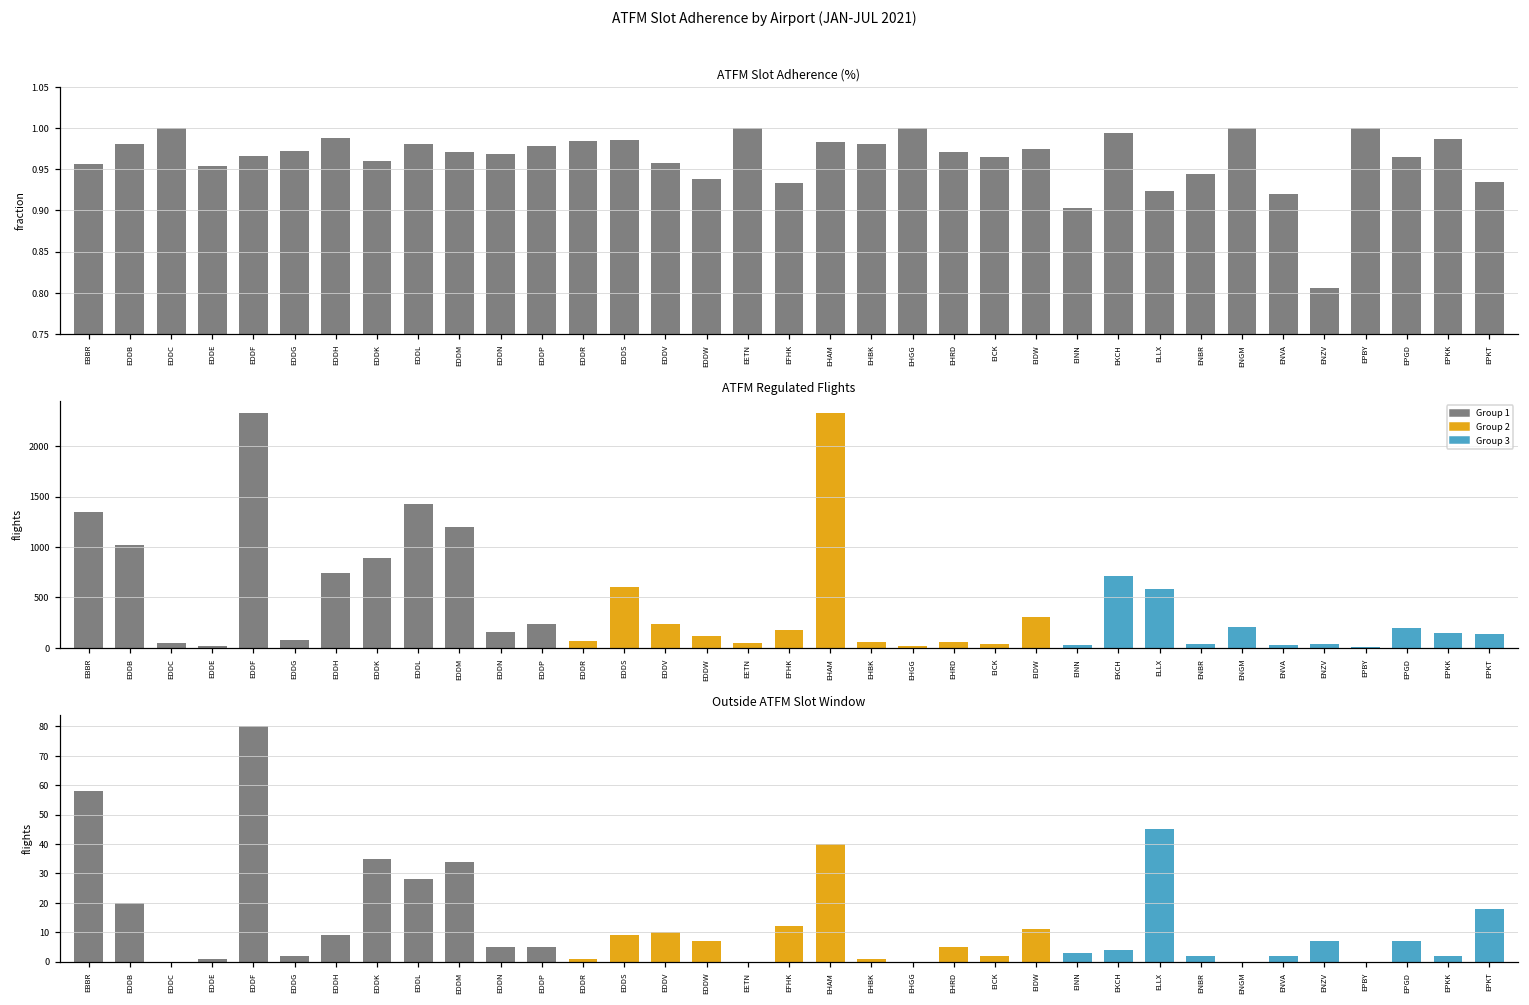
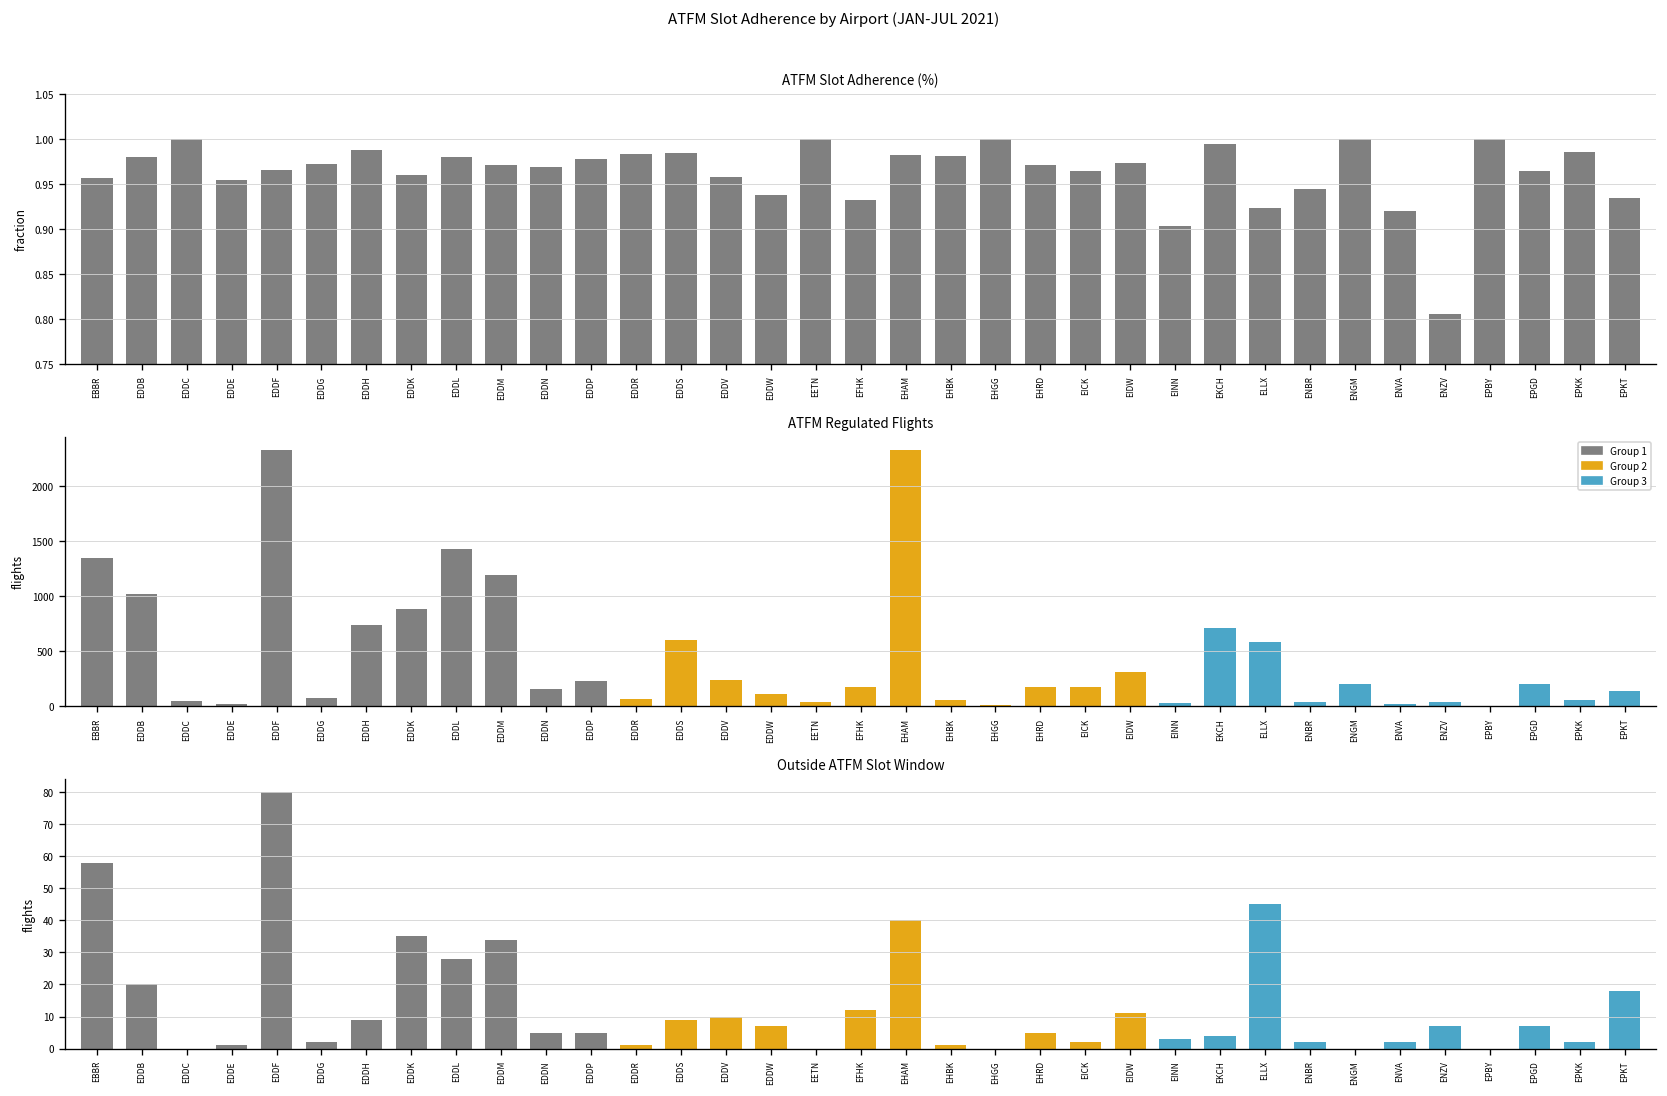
  {
    "ATFM Slot Adherence (%)": {
      "EBBR": 0.96,
      "EDDB": 0.98,
      "EDDC": 1.00,
      "EDDE": 0.95,
      "EDDF": 0.97,
      "EDDG": 0.97,
      "EDDH": 0.99,
      "EDDK": 0.96,
      "EDDL": 0.98,
      "EDDM": 0.97,
      "EDDN": 0.97,
      "EDDP": 0.98,
      "EDDR": 0.98,
      "EDDS": 0.99,
      "EDDV": 0.96,
      "EDDW": 0.94,
      "EETN": 1.00,
      "EFHK": 0.93,
      "EHAM": 0.98,
      "EHBK": 0.98,
      "EHGG": 1.00,
      "EHRD": 0.97,
      "EICK": 0.97,
      "EIDW": 0.97,
      "EINN": 0.90,
      "EKCH": 0.99,
      "ELLX": 0.92,
      "ENBR": 0.94,
      "ENGM": 1.00,
      "ENVA": 0.92,
      "ENZV": 0.81,
      "EPBY": 1.00,
      "EPGD": 0.96,
      "EPKK": 0.99,
      "EPKT": 0.93
    },
    "ATFM Regulated Flights": {
      "EBBR": 1300,
      "EDDB": 1000,
      "EDDC": 0,
      "EDDF": 2300,
      "EDDG": 100,
      "EDDH": 700,
      "EDDK": 900,
      "EDDL": 1400,
      "EDDM": 1200,
      "EDDN": 200,
      "EDDP": 200,
      "EDDR": 100,
      "EDDS": 600,
      "EDDV": 200,
      "EDDW": 100,
      "EETN": 0,
      "EFHK": 200,
      "EHAM": 2300,
      "EHBK": 100,
-     "EHRD": 100,
-     "EICK": 0,
+     "EHRD": 200,
+     "EICK": 200,
      "EIDW": 300,
      "EINN": 0,
      "EKCH": 700,
      "ELLX": 600,
      "ENBR": 0,
      "ENGM": 200,
      "ENZV": 0,
      "EPGD": 200,
-     "EPKK": 150,
+     "EPKK": 60,
      "EPKT": 100
    },
    "Outside ATFM Slot Window": {
      "EBBR": 58,
      "EDDB": 20,
      "EDDC": 0,
      "EDDE": 1,
      "EDDF": 80,
      "EDDG": 2,
      "EDDH": 9,
      "EDDK": 35,
      "EDDL": 28,
      "EDDM": 34,
      "EDDN": 5,
      "EDDP": 5,
      "EDDR": 1,
      "EDDS": 9,
      "EDDV": 10,
      "EDDW": 7,
      "EETN": 0,
      "EFHK": 12,
      "EHAM": 40,
      "EHBK": 1,
      "EHGG": 0,
      "EHRD": 5,
      "EICK": 2,
      "EIDW": 11,
      "EINN": 3,
      "EKCH": 4,
      "ELLX": 45,
      "ENBR": 2,
      "ENGM": 0,
      "ENVA": 2,
      "ENZV": 7,
      "EPBY": 0,
      "EPGD": 7,
      "EPKK": 2,
      "EPKT": 18
    }
  }
